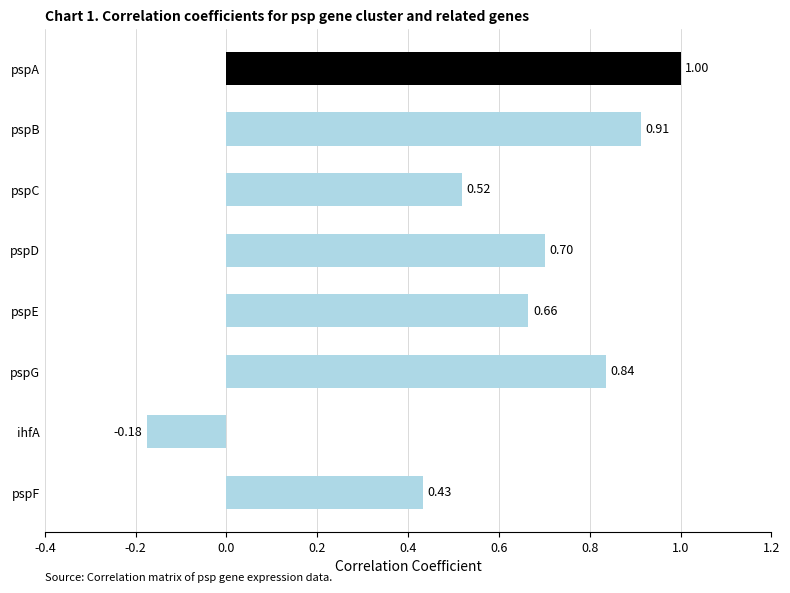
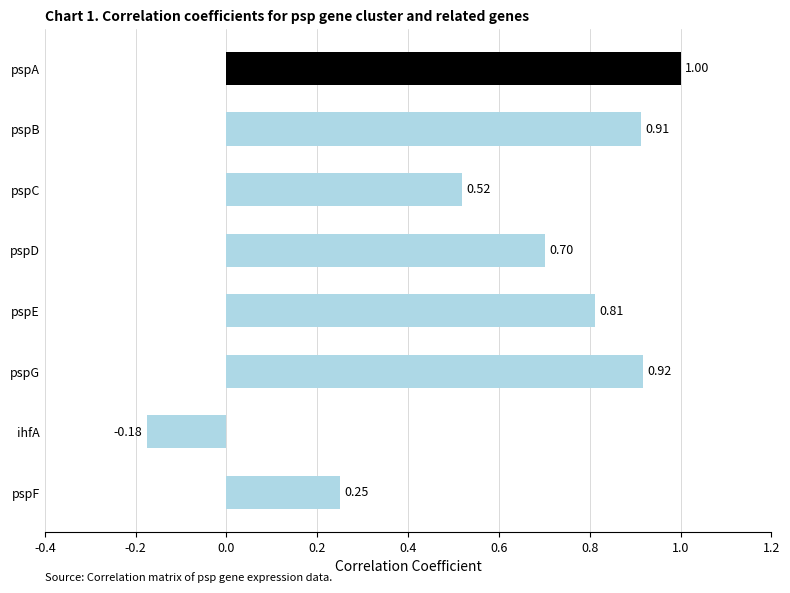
  {
    "pspA": 1.00,
    "pspB": 0.91,
    "pspC": 0.52,
    "pspD": 0.70,
-   "pspE": 0.66,
-   "pspG": 0.84,
+   "pspE": 0.81,
+   "pspG": 0.92,
    "ihfA": -0.18,
-   "pspF": 0.43
+   "pspF": 0.25
  }
